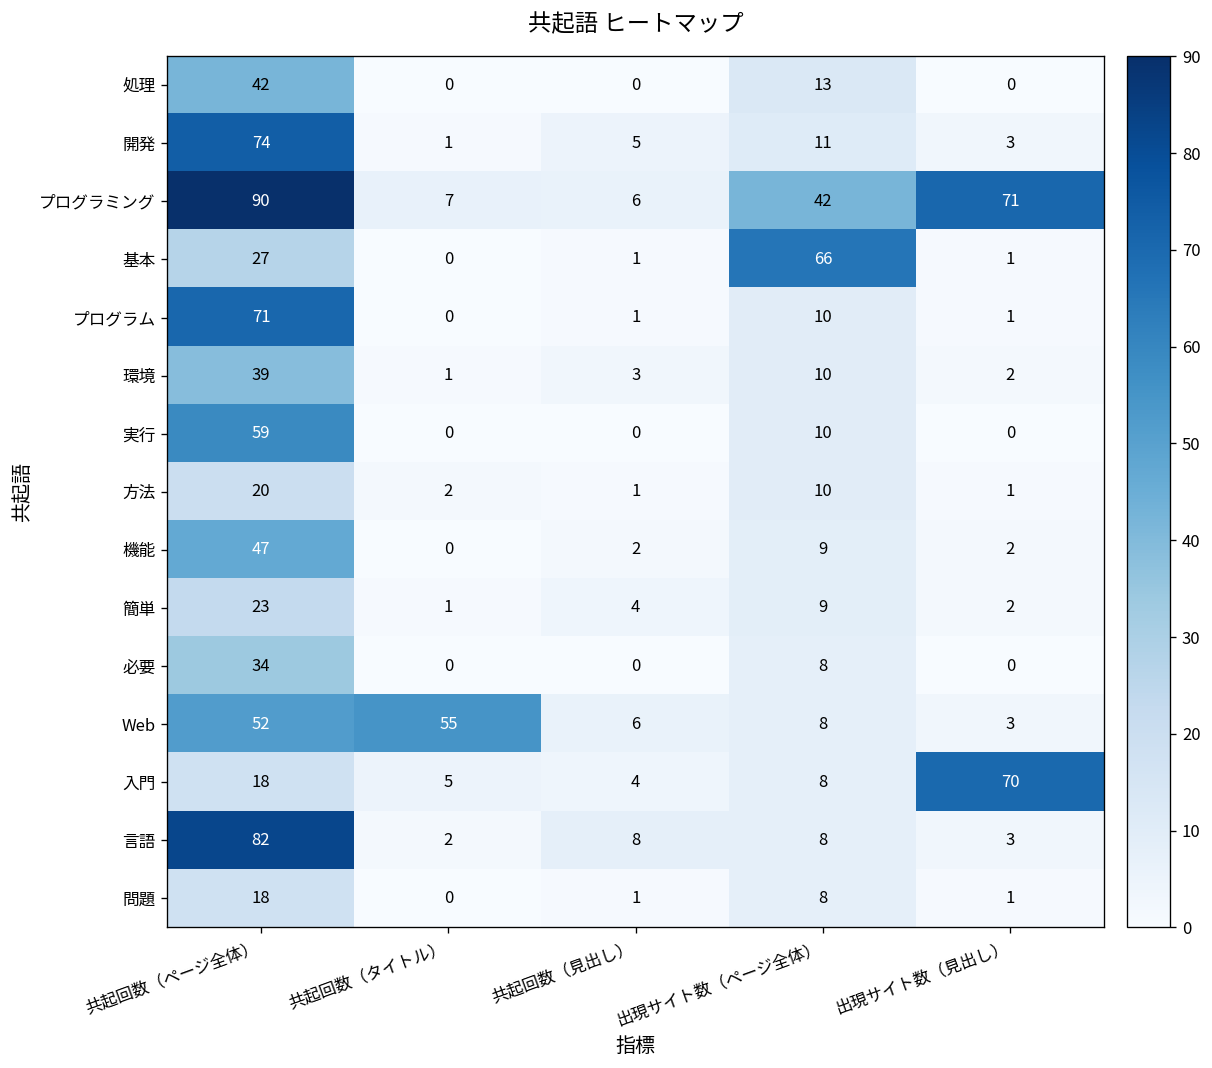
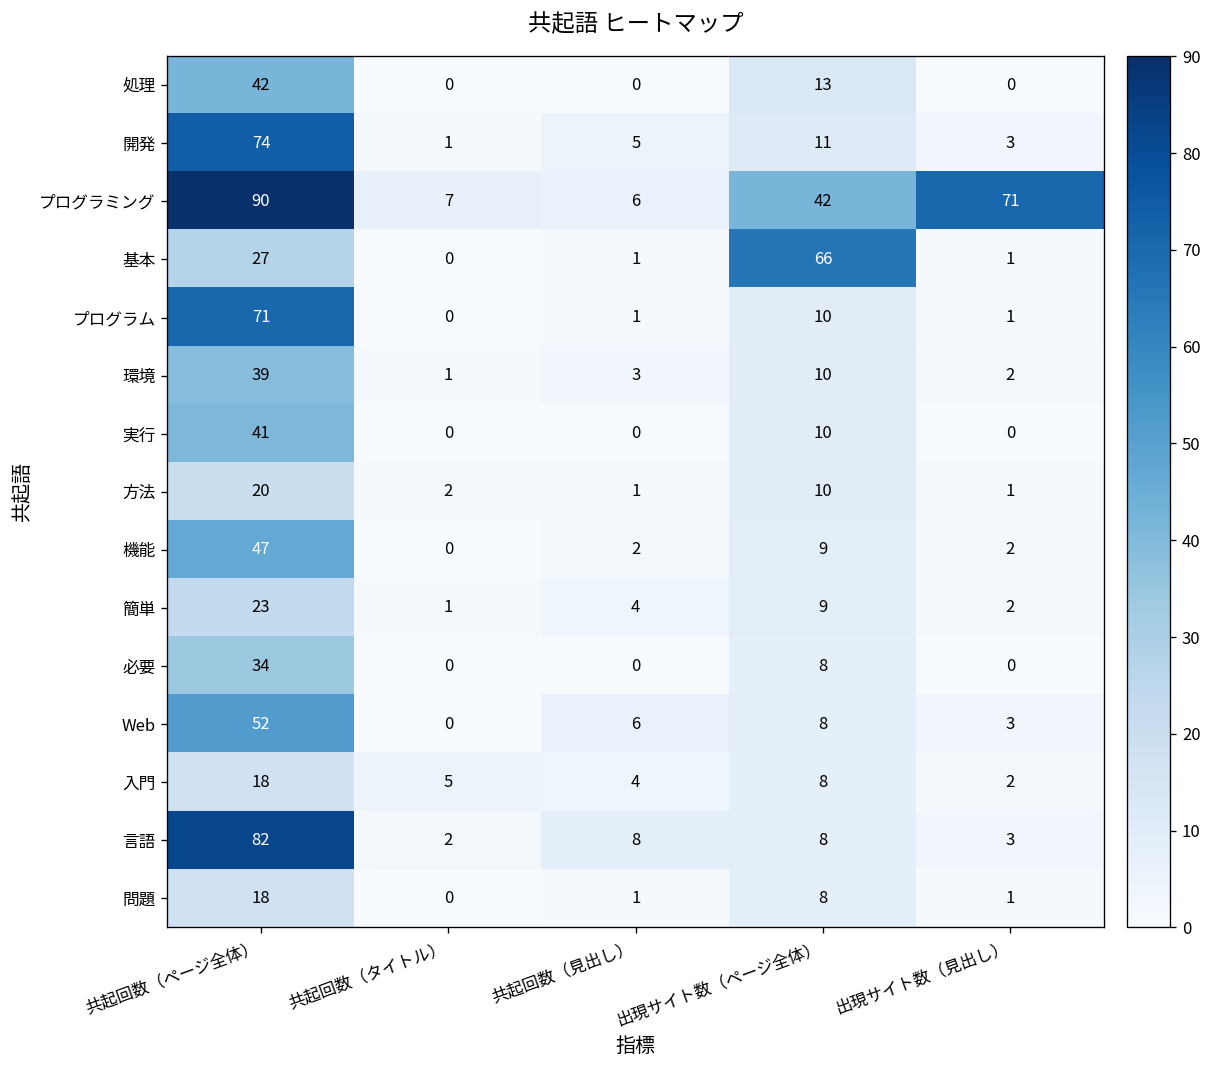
  {
    "処理": {
      "共起回数（ページ全体）": 42,
      "共起回数（タイトル）": 0,
      "共起回数（見出し）": 0,
      "出現サイト数（ページ全体）": 13,
      "出現サイト数（見出し）": 0
    },
    "開発": {
      "共起回数（ページ全体）": 74,
      "共起回数（タイトル）": 1,
      "共起回数（見出し）": 5,
      "出現サイト数（ページ全体）": 11,
      "出現サイト数（見出し）": 3
    },
    "プログラミング": {
      "共起回数（ページ全体）": 90,
      "共起回数（タイトル）": 7,
      "共起回数（見出し）": 6,
      "出現サイト数（ページ全体）": 42,
      "出現サイト数（見出し）": 71
    },
    "基本": {
      "共起回数（ページ全体）": 27,
      "共起回数（タイトル）": 0,
      "共起回数（見出し）": 1,
      "出現サイト数（ページ全体）": 66,
      "出現サイト数（見出し）": 1
    },
    "プログラム": {
      "共起回数（ページ全体）": 71,
      "共起回数（タイトル）": 0,
      "共起回数（見出し）": 1,
      "出現サイト数（ページ全体）": 10,
      "出現サイト数（見出し）": 1
    },
    "環境": {
      "共起回数（ページ全体）": 39,
      "共起回数（タイトル）": 1,
      "共起回数（見出し）": 3,
      "出現サイト数（ページ全体）": 10,
      "出現サイト数（見出し）": 2
    },
    "実行": {
-     "共起回数（ページ全体）": 59,
+     "共起回数（ページ全体）": 41,
      "共起回数（タイトル）": 0,
      "共起回数（見出し）": 0,
      "出現サイト数（ページ全体）": 10,
      "出現サイト数（見出し）": 0
    },
    "方法": {
      "共起回数（ページ全体）": 20,
      "共起回数（タイトル）": 2,
      "共起回数（見出し）": 1,
      "出現サイト数（ページ全体）": 10,
      "出現サイト数（見出し）": 1
    },
    "機能": {
      "共起回数（ページ全体）": 47,
      "共起回数（タイトル）": 0,
      "共起回数（見出し）": 2,
      "出現サイト数（ページ全体）": 9,
      "出現サイト数（見出し）": 2
    },
    "簡単": {
      "共起回数（ページ全体）": 23,
      "共起回数（タイトル）": 1,
      "共起回数（見出し）": 4,
      "出現サイト数（ページ全体）": 9,
      "出現サイト数（見出し）": 2
    },
    "必要": {
      "共起回数（ページ全体）": 34,
      "共起回数（タイトル）": 0,
      "共起回数（見出し）": 0,
      "出現サイト数（ページ全体）": 8,
      "出現サイト数（見出し）": 0
    },
    "Web": {
      "共起回数（ページ全体）": 52,
-     "共起回数（タイトル）": 55,
+     "共起回数（タイトル）": 0,
      "共起回数（見出し）": 6,
      "出現サイト数（ページ全体）": 8,
      "出現サイト数（見出し）": 3
    },
    "入門": {
      "共起回数（ページ全体）": 18,
      "共起回数（タイトル）": 5,
      "共起回数（見出し）": 4,
      "出現サイト数（ページ全体）": 8,
-     "出現サイト数（見出し）": 70
+     "出現サイト数（見出し）": 2
    },
    "言語": {
      "共起回数（ページ全体）": 82,
      "共起回数（タイトル）": 2,
      "共起回数（見出し）": 8,
      "出現サイト数（ページ全体）": 8,
      "出現サイト数（見出し）": 3
    },
    "問題": {
      "共起回数（ページ全体）": 18,
      "共起回数（タイトル）": 0,
      "共起回数（見出し）": 1,
      "出現サイト数（ページ全体）": 8,
      "出現サイト数（見出し）": 1
    }
  }
